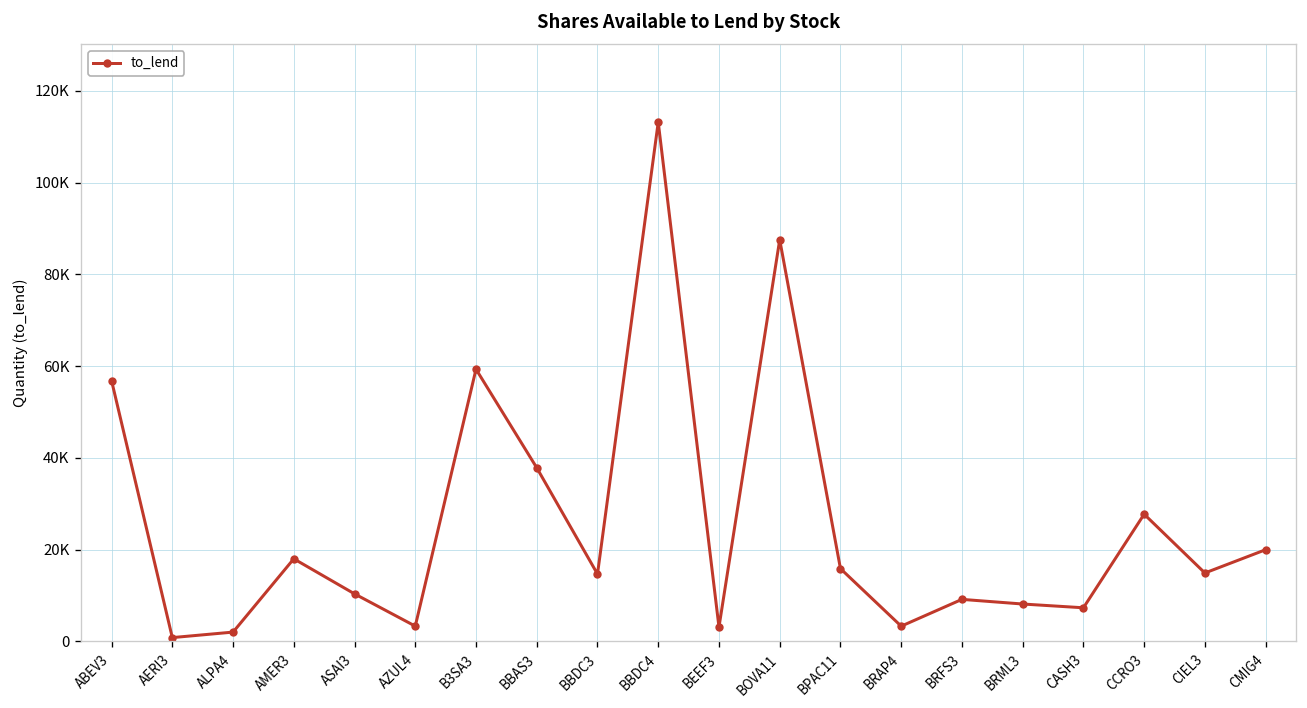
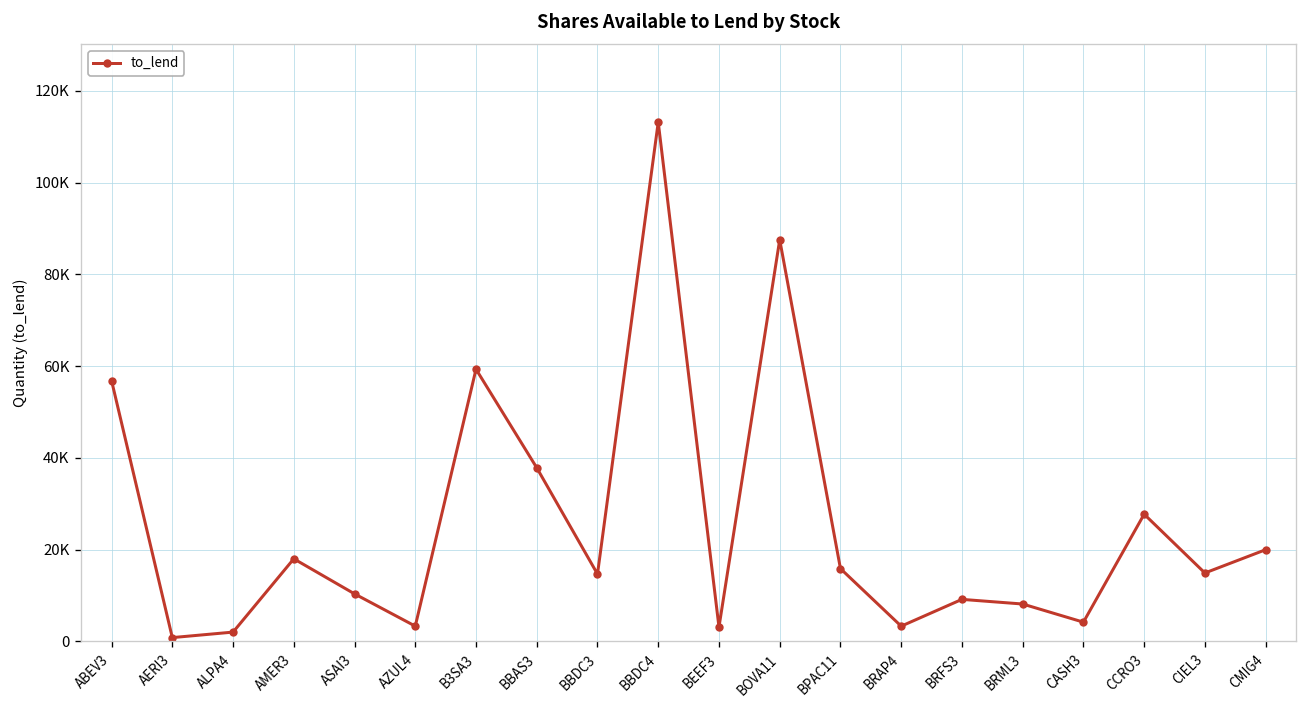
  {
    "ABEV3": 57000,
    "AERI3": 1000,
    "ALPA4": 2000,
    "AMER3": 18000,
    "ASAI3": 10000,
    "AZUL4": 3000,
    "B3SA3": 59000,
    "BBAS3": 38000,
    "BBDC3": 15000,
    "BBDC4": 113000,
    "BEEF3": 3000,
    "BOVA11": 88000,
    "BPAC11": 16000,
    "BRAP4": 3000,
    "BRFS3": 9000,
    "BRML3": 8000,
-   "CASH3": 7000,
+   "CASH3": 4000,
    "CCRO3": 28000,
    "CIEL3": 15000,
    "CMIG4": 20000
  }
